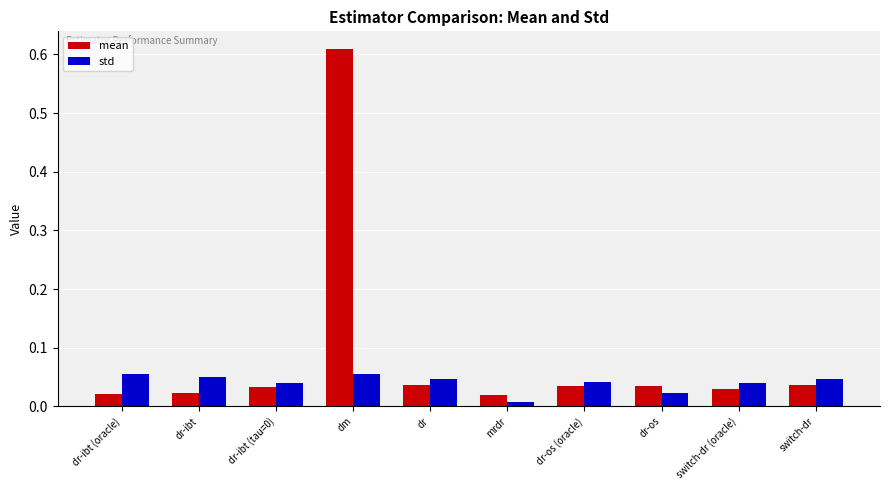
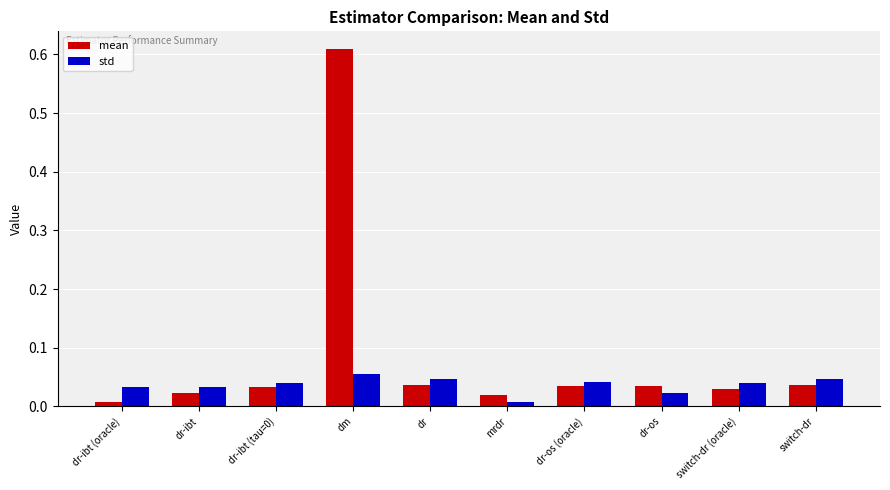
  {
    "mean": {
-     "dr-ibt (oracle)": 0.02,
+     "dr-ibt (oracle)": 0.01,
      "dr-ibt": 0.02,
      "dr-ibt (tau=0)": 0.03,
      "dm": 0.61,
      "dr": 0.04,
      "mrdr": 0.02,
      "dr-os (oracle)": 0.03,
      "dr-os": 0.04,
      "switch-dr (oracle)": 0.03,
      "switch-dr": 0.04
    },
    "std": {
-     "dr-ibt (oracle)": 0.05,
-     "dr-ibt": 0.05,
+     "dr-ibt (oracle)": 0.03,
+     "dr-ibt": 0.03,
      "dr-ibt (tau=0)": 0.04,
      "dm": 0.06,
      "dr": 0.05,
      "mrdr": 0.01,
      "dr-os (oracle)": 0.04,
      "dr-os": 0.02,
      "switch-dr (oracle)": 0.04,
      "switch-dr": 0.05
    }
  }
